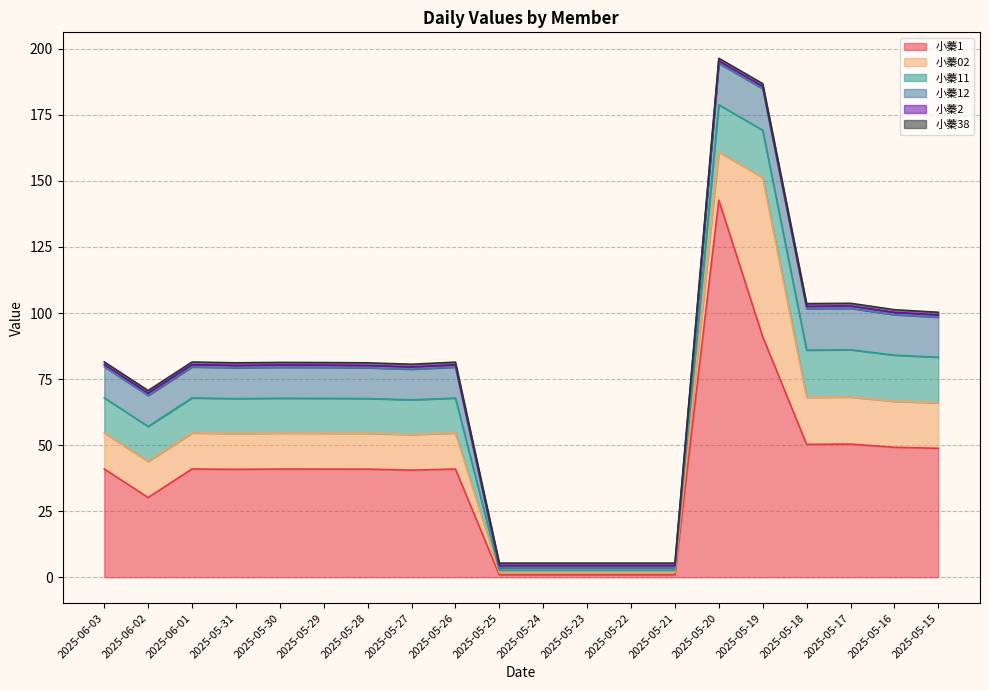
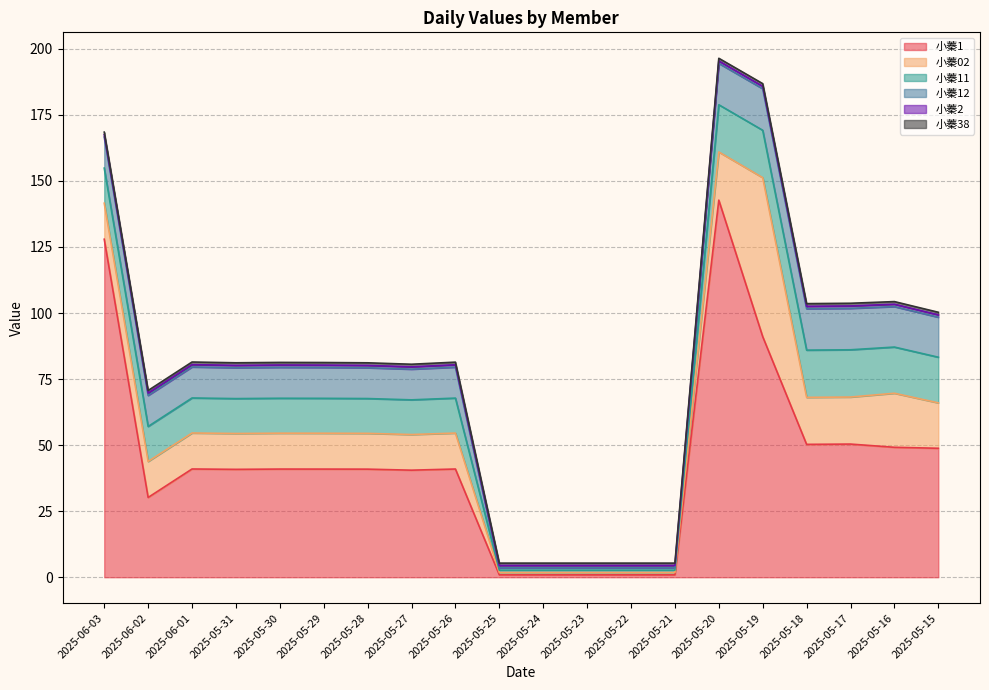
  {
    "小蓁1": {
-     "2025-06-03": 41,
+     "2025-06-03": 128,
      "2025-06-02": 30,
      "2025-06-01": 41,
      "2025-05-31": 41,
      "2025-05-30": 41,
      "2025-05-29": 41,
      "2025-05-28": 41,
      "2025-05-27": 41,
      "2025-05-26": 41,
      "2025-05-20": 143,
      "2025-05-19": 91,
      "2025-05-18": 50,
      "2025-05-17": 50,
      "2025-05-16": 49,
      "2025-05-15": 49
    },
    "小蓁02": {
      "2025-06-03": 14,
      "2025-06-02": 14,
      "2025-06-01": 14,
      "2025-05-31": 14,
      "2025-05-30": 14,
      "2025-05-29": 14,
      "2025-05-28": 14,
      "2025-05-27": 13,
      "2025-05-26": 14,
      "2025-05-20": 18,
      "2025-05-19": 60,
      "2025-05-18": 18,
      "2025-05-17": 18,
-     "2025-05-16": 17,
+     "2025-05-16": 20,
      "2025-05-15": 17
    },
    "小蓁38": {
      "2025-06-03": 1,
      "2025-06-02": 1,
      "2025-06-01": 1,
      "2025-05-31": 1,
      "2025-05-30": 1,
      "2025-05-29": 1,
      "2025-05-28": 1,
      "2025-05-27": 1,
      "2025-05-26": 1,
      "2025-05-20": 1,
      "2025-05-19": 1,
      "2025-05-18": 1,
      "2025-05-17": 1,
      "2025-05-16": 1,
      "2025-05-15": 1
    }
  }
